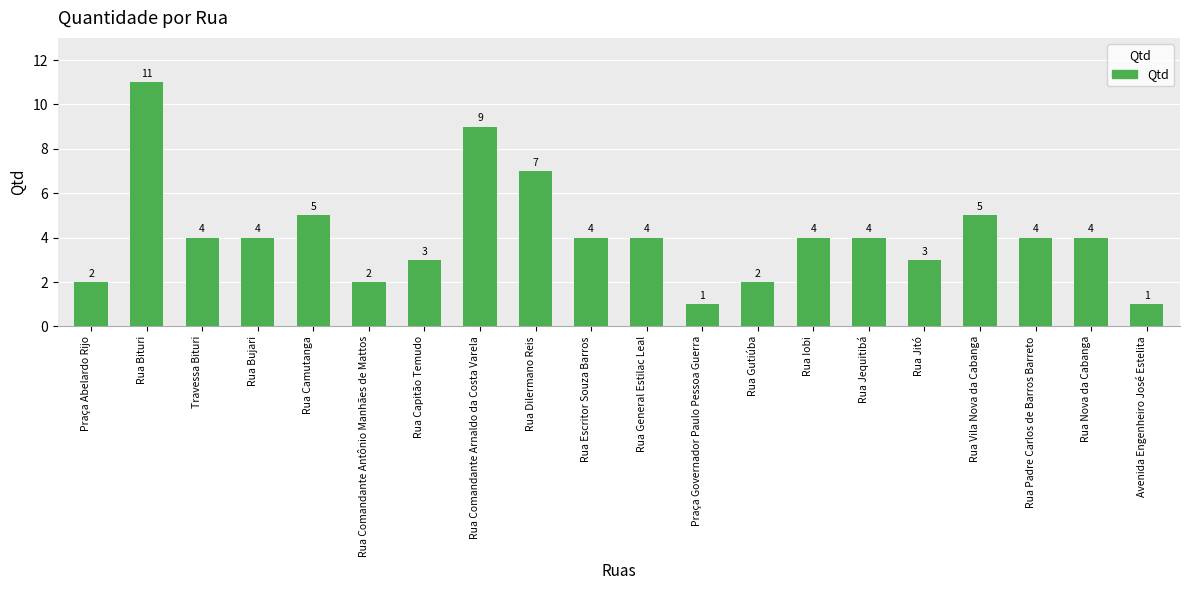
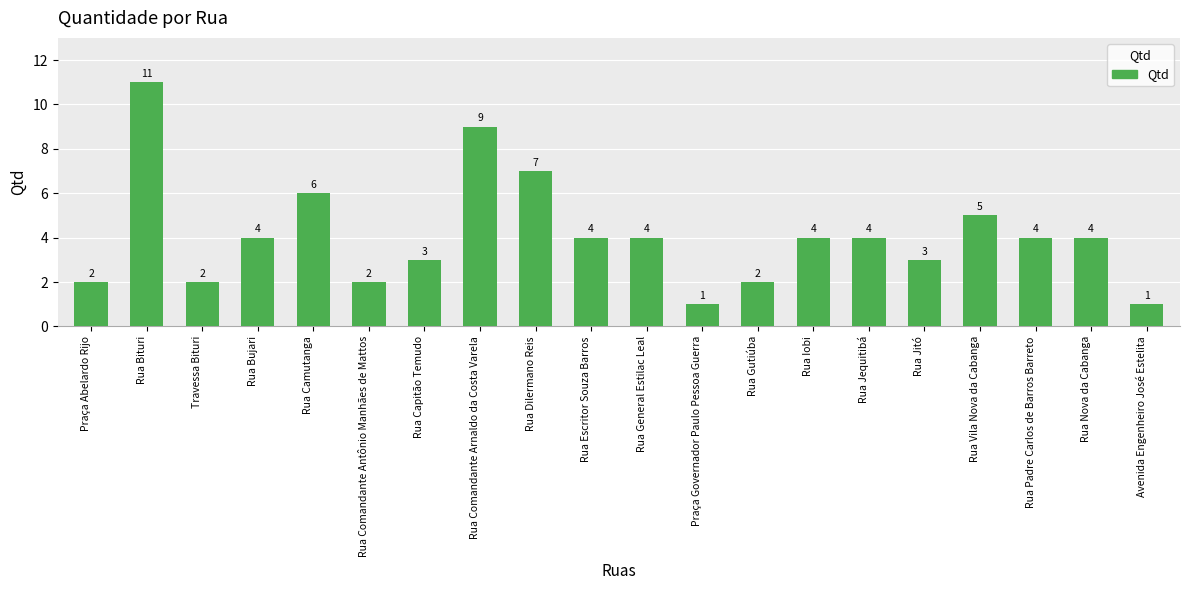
  {
    "Praça Abelardo Rijo": 2,
    "Rua Bituri": 11,
-   "Travessa Bituri": 4,
+   "Travessa Bituri": 2,
    "Rua Bujari": 4,
-   "Rua Camutanga": 5,
+   "Rua Camutanga": 6,
    "Rua Comandante Antônio Manhães de Mattos": 2,
    "Rua Capitão Temudo": 3,
    "Rua Comandante Arnaldo da Costa Varela": 9,
    "Rua Dilermano Reis": 7,
    "Rua Escritor Souza Barros": 4,
    "Rua General Estilac Leal": 4,
    "Praça Governador Paulo Pessoa Guerra": 1,
    "Rua Gutiúba": 2,
    "Rua Iobi": 4,
    "Rua Jequitibá": 4,
    "Rua Jitó": 3,
    "Rua Vila Nova da Cabanga": 5,
    "Rua Padre Carlos de Barros Barreto": 4,
    "Rua Nova da Cabanga": 4,
    "Avenida Engenheiro José Estelita": 1
  }
